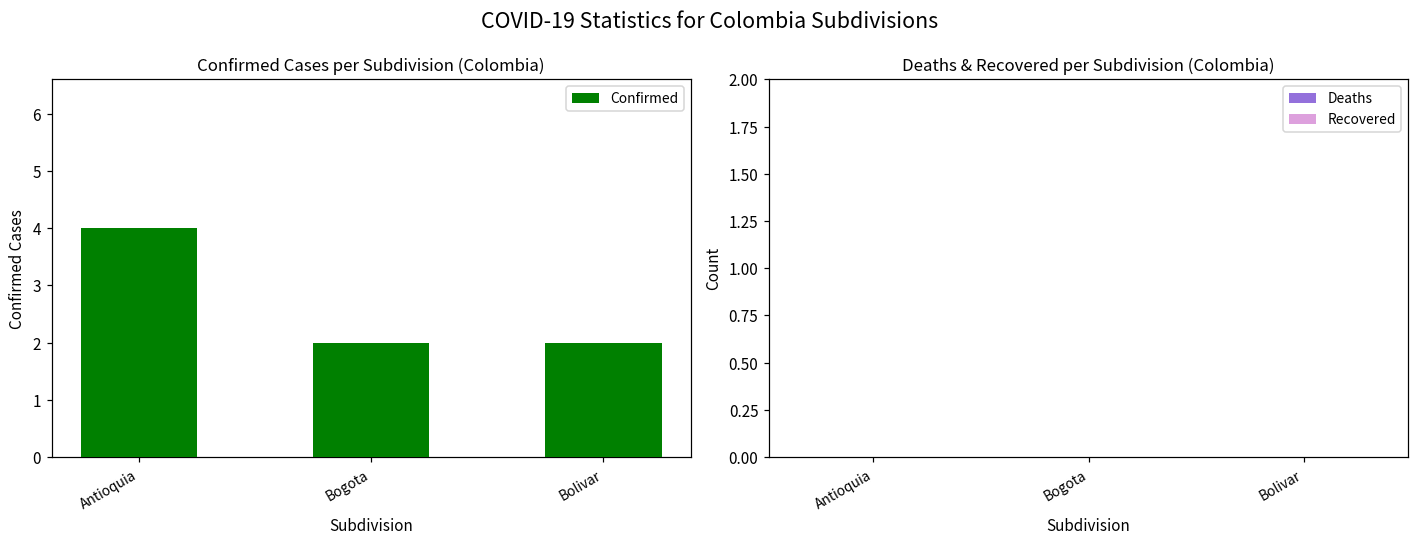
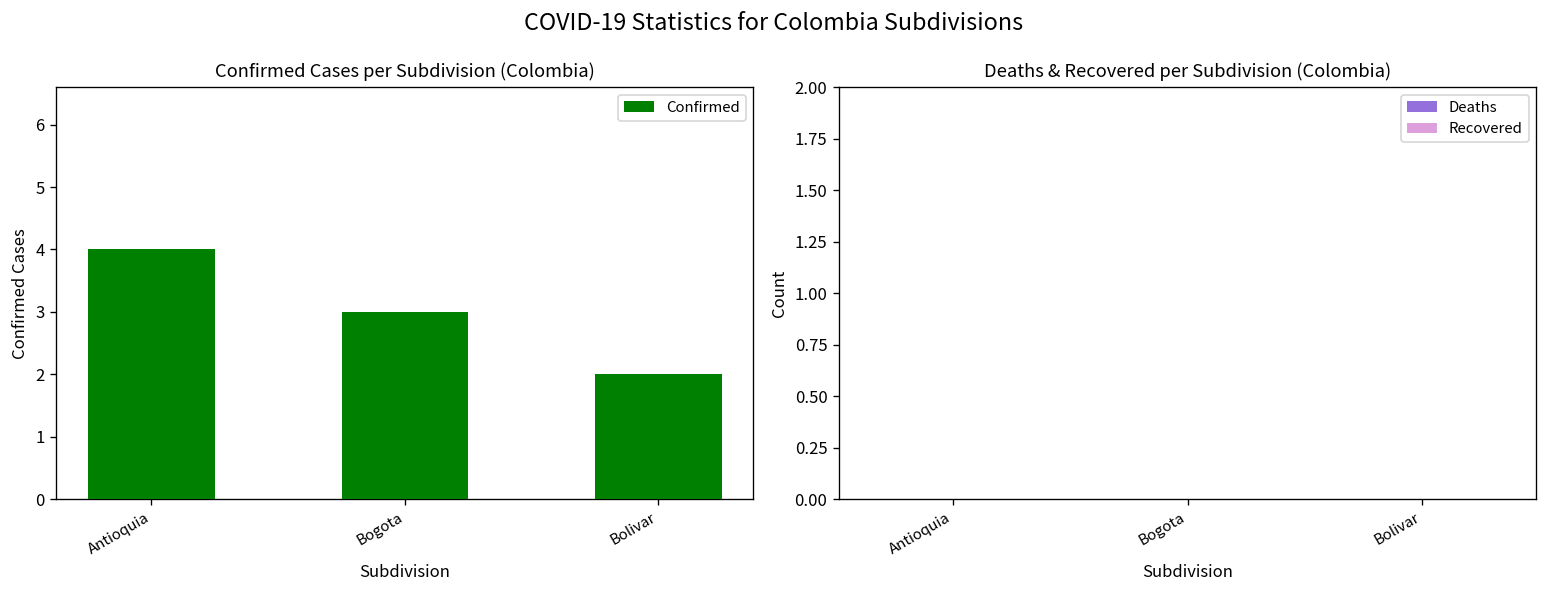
  {
    "Confirmed Cases per Subdivision (Colombia)": {
      "Antioquia": 4,
-     "Bogota": 2,
+     "Bogota": 3,
      "Bolivar": 2
    },
    "Deaths & Recovered per Subdivision (Colombia)": {
      "Deaths": {
        "Antioquia": 0.00,
        "Bogota": 0.00,
        "Bolivar": 0.00
      },
      "Recovered": {
        "Antioquia": 0.00,
        "Bogota": 0.00,
        "Bolivar": 0.00
      }
    }
  }
